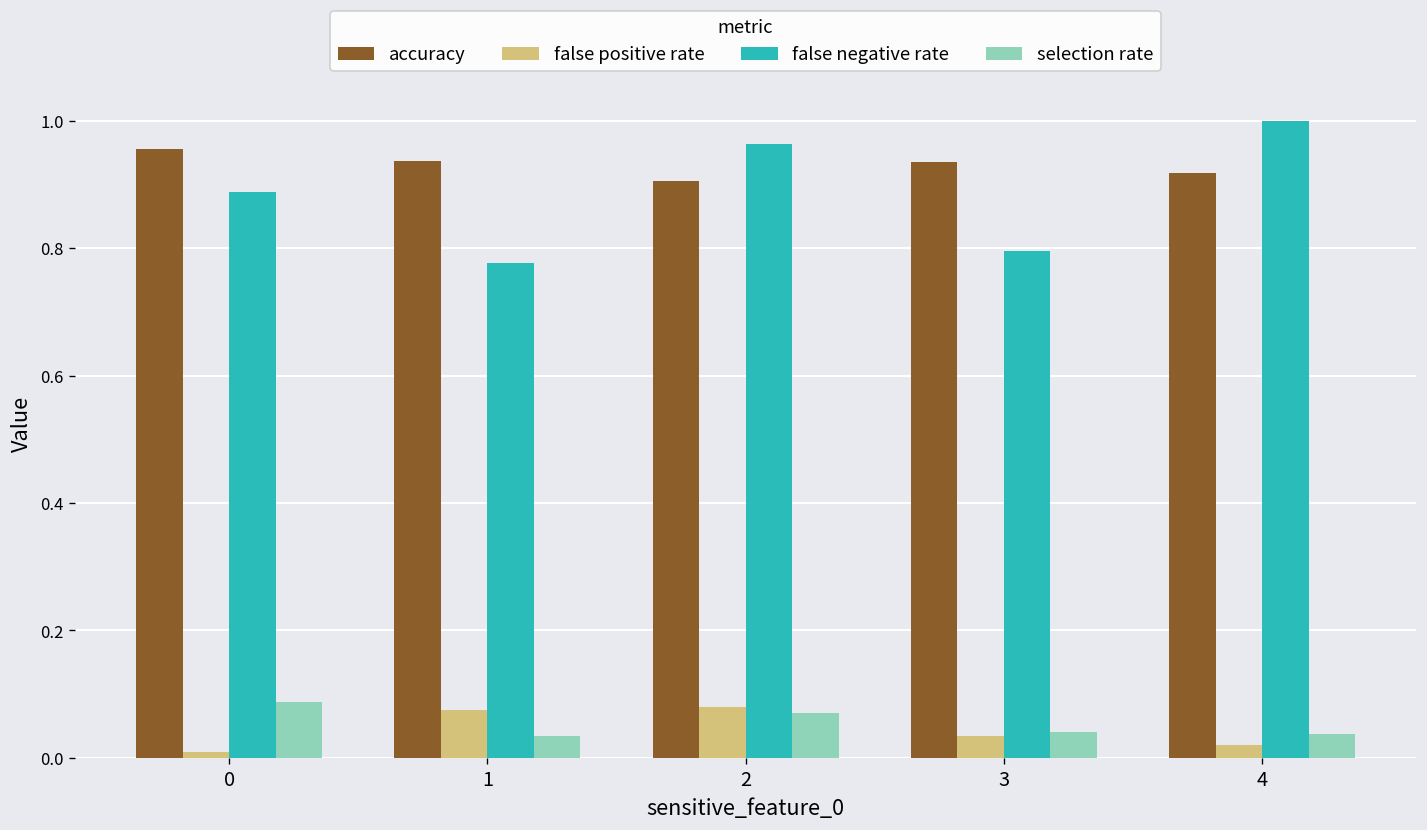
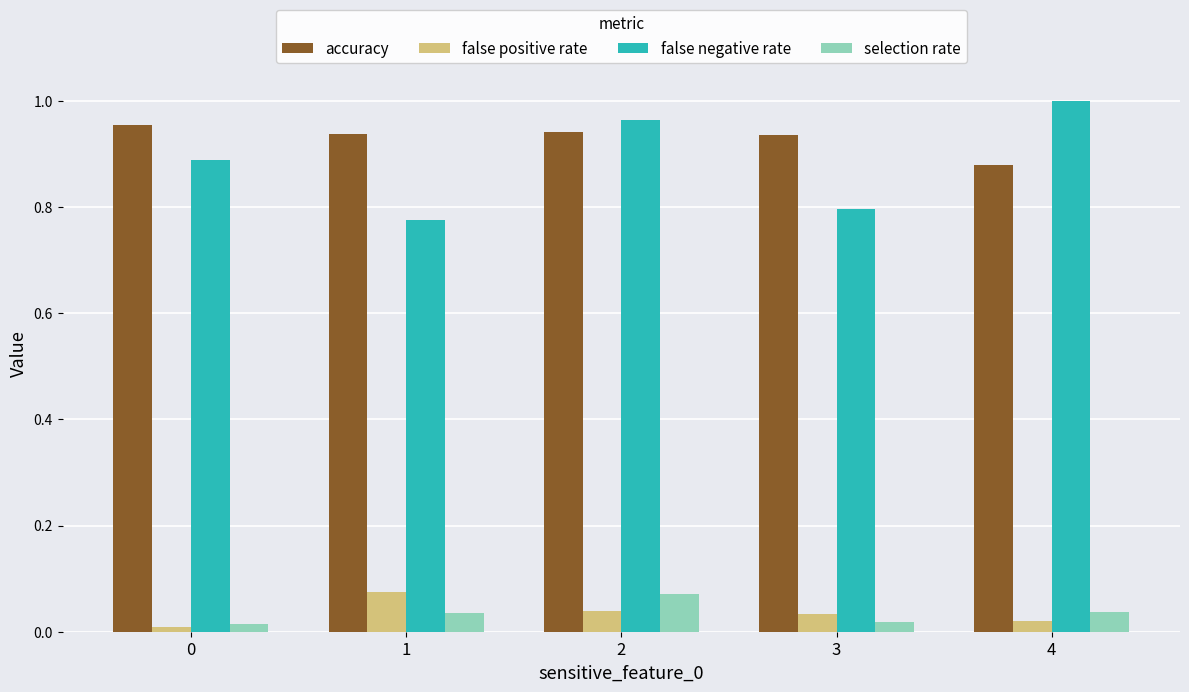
  {
    "accuracy": {
      "0": 0.96,
      "1": 0.94,
-     "2": 0.91,
+     "2": 0.94,
      "3": 0.94,
-     "4": 0.92
+     "4": 0.88
    },
    "false positive rate": {
      "0": 0.01,
      "1": 0.08,
-     "2": 0.08,
+     "2": 0.04,
      "3": 0.03,
      "4": 0.02
    },
    "false negative rate": {
      "0": 0.89,
      "1": 0.78,
      "2": 0.96,
      "3": 0.80,
      "4": 1.00
    },
    "selection rate": {
-     "0": 0.09,
+     "0": 0.02,
      "1": 0.03,
      "2": 0.07,
-     "3": 0.04,
+     "3": 0.02,
      "4": 0.04
    }
  }
